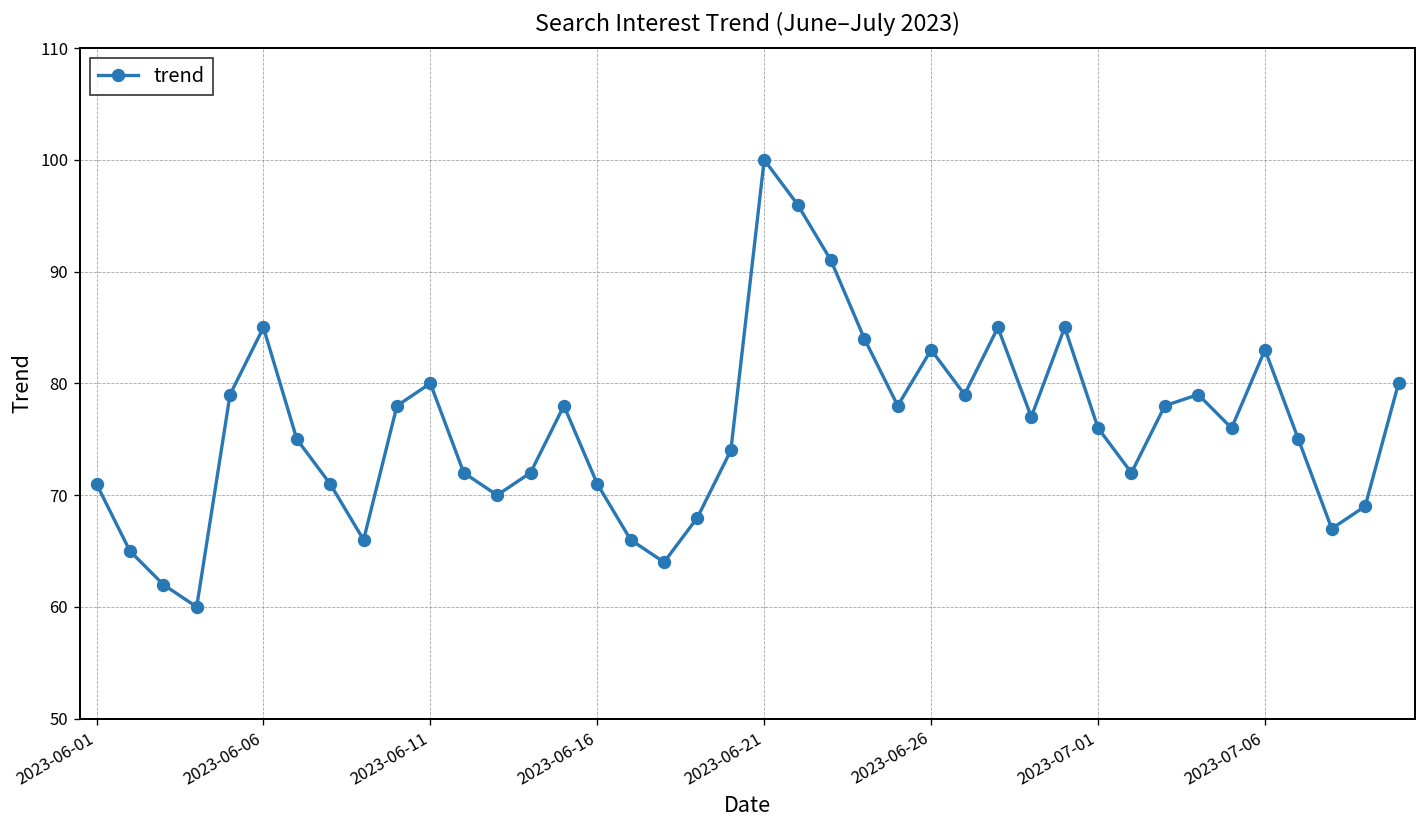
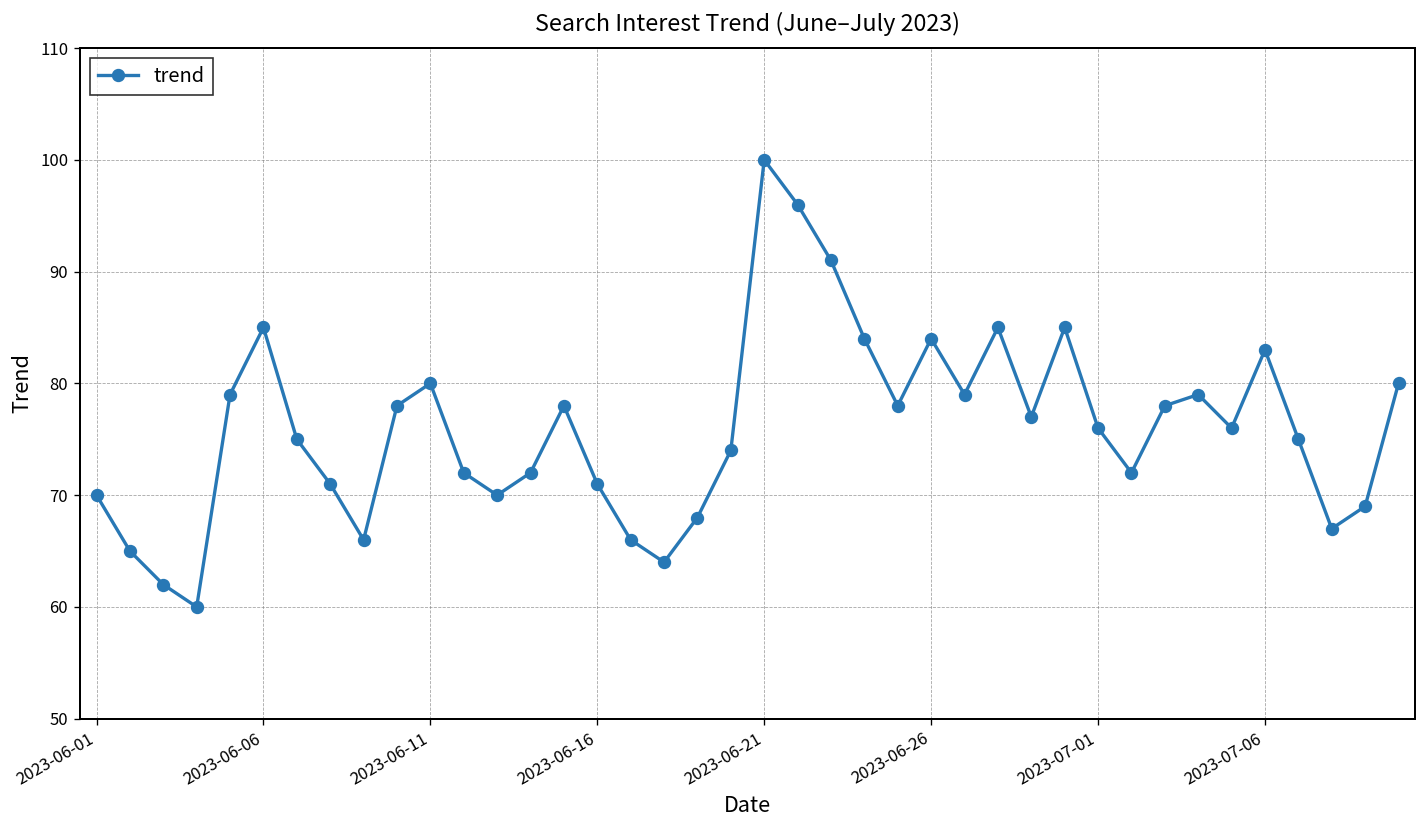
  {
-   "2023-06-01": 71,
+   "2023-06-01": 70,
    "2023-06-06": 85,
    "2023-06-11": 80,
    "2023-06-16": 71,
    "2023-06-21": 100,
-   "2023-06-26": 83,
+   "2023-06-26": 84,
    "2023-07-01": 76,
    "2023-07-06": 83
  }
